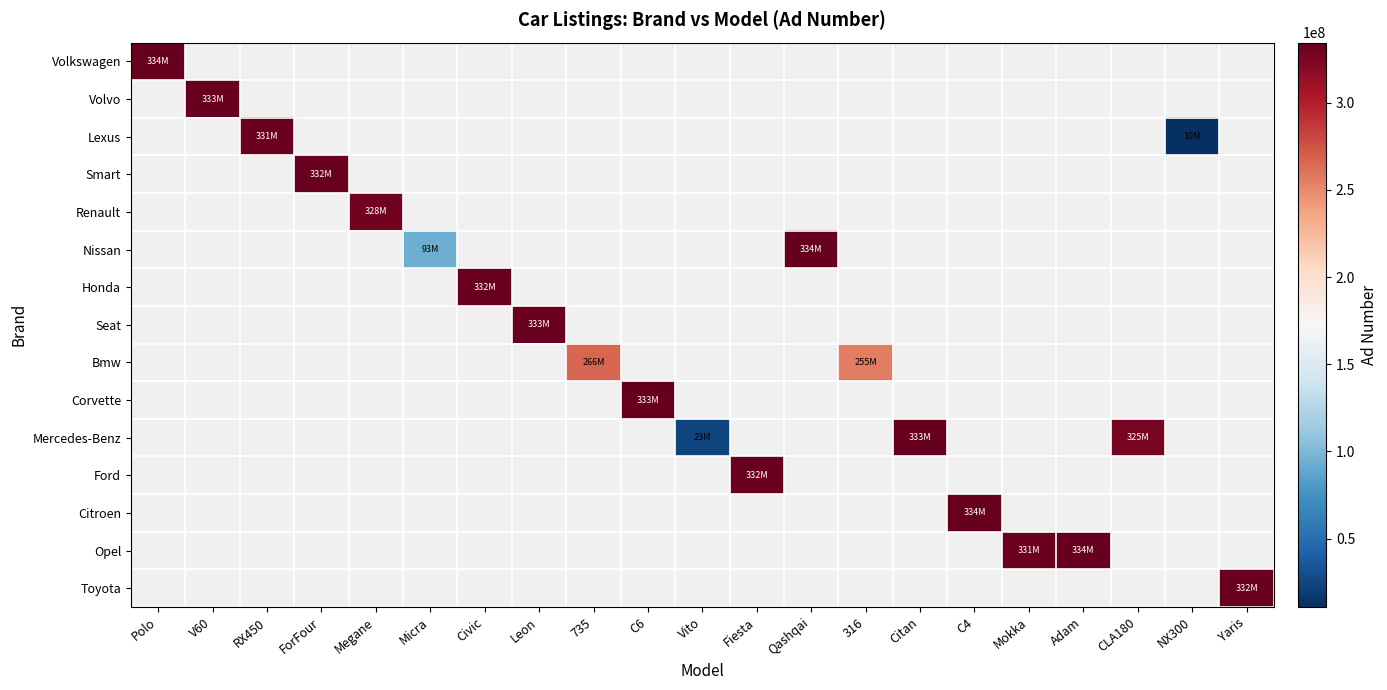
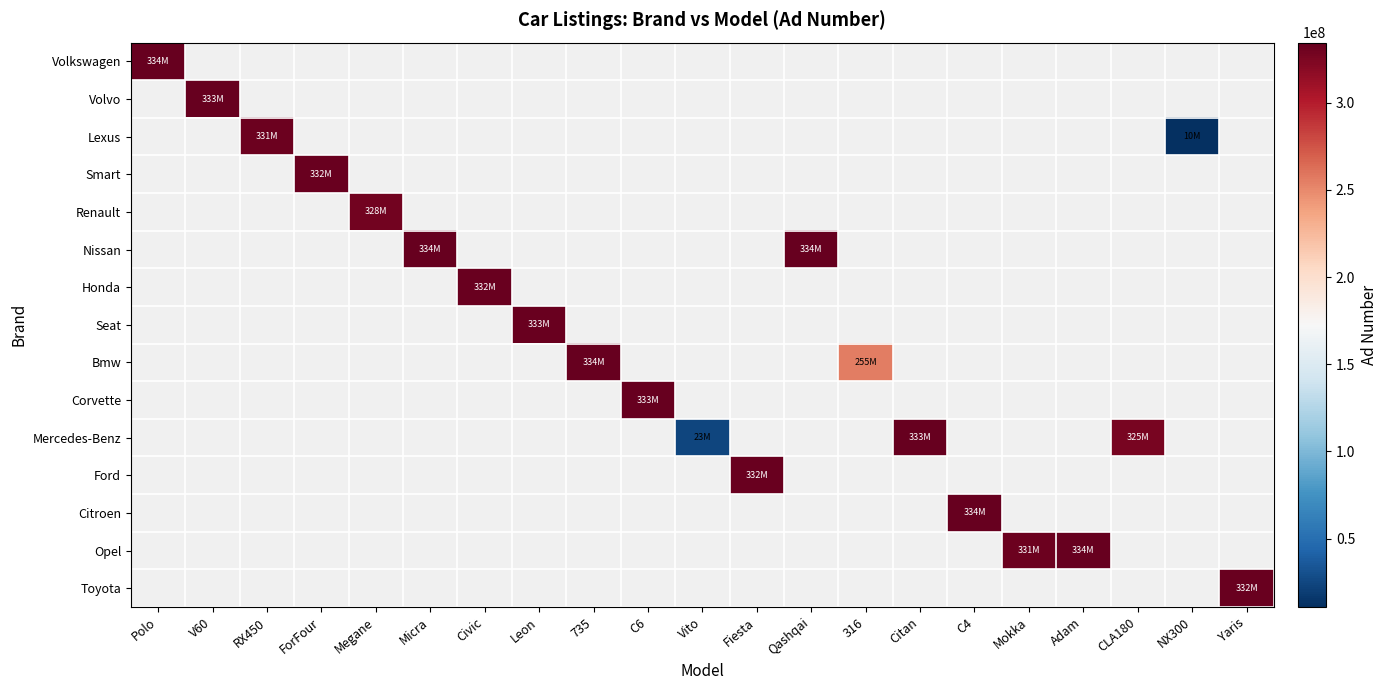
  {
    "Nissan": {
-     "Micra": "93M"
+     "Micra": "334M"
    },
    "Bmw": {
-     "735": "266M"
+     "735": "334M"
    }
  }
